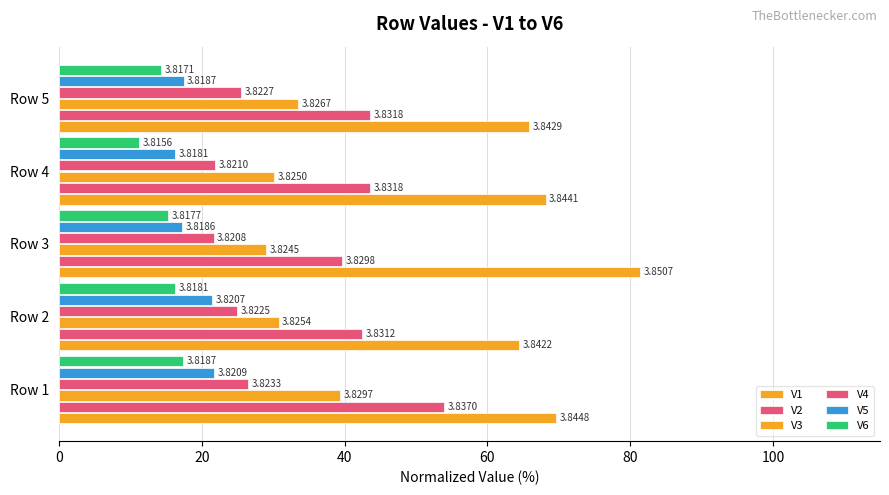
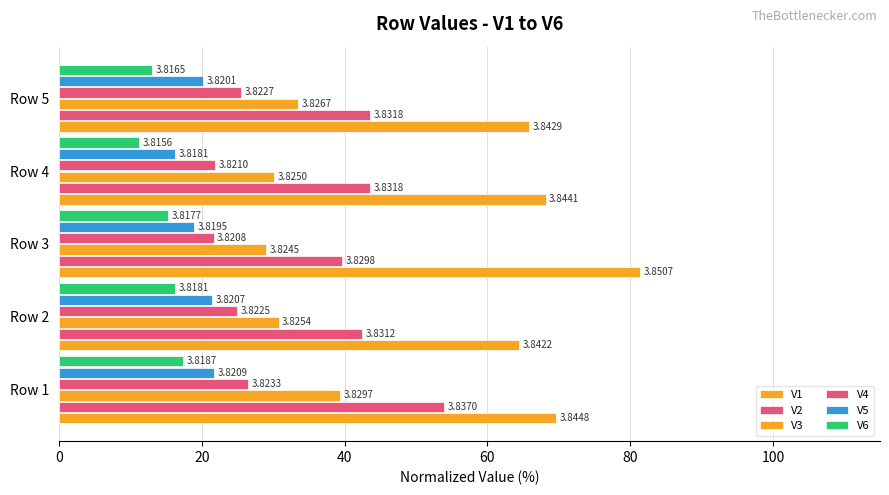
  {
    "V5": {
-     "Row 5": 3.8187,
-     "Row 3": 3.8186
+     "Row 5": 3.8201,
+     "Row 3": 3.8195
    },
    "V6": {
-     "Row 5": 3.8171
+     "Row 5": 3.8165
    }
  }
